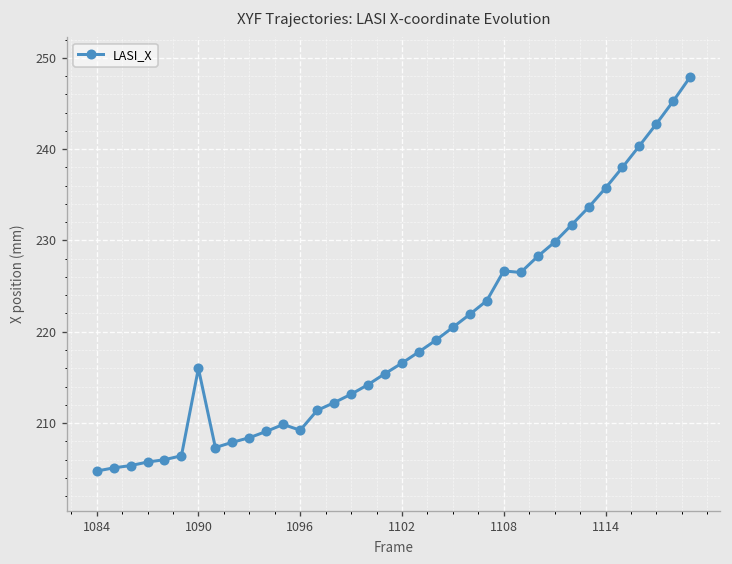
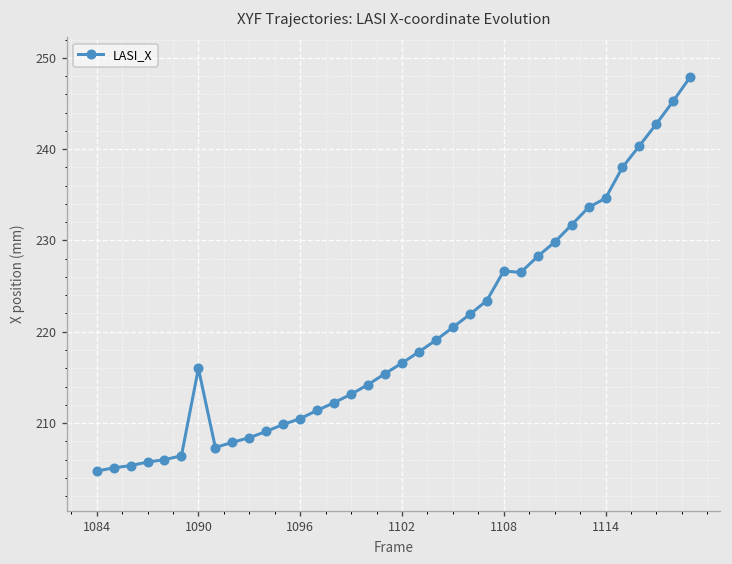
  {
    "1084": 205,
    "1090": 216,
-   "1096": 209,
+   "1096": 210,
    "1102": 217,
    "1108": 227,
-   "1114": 236
+   "1114": 235
  }
